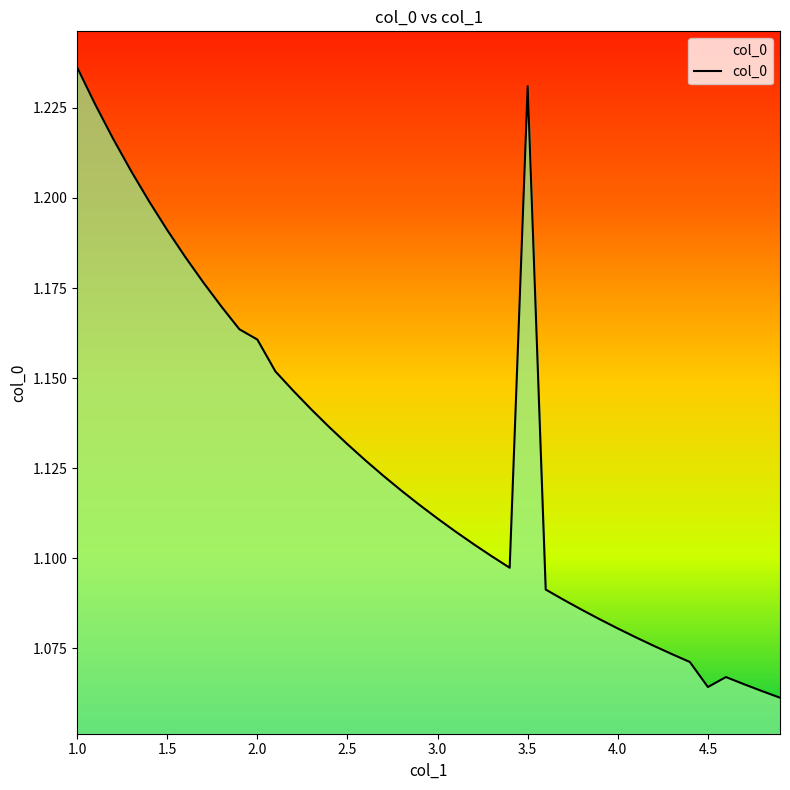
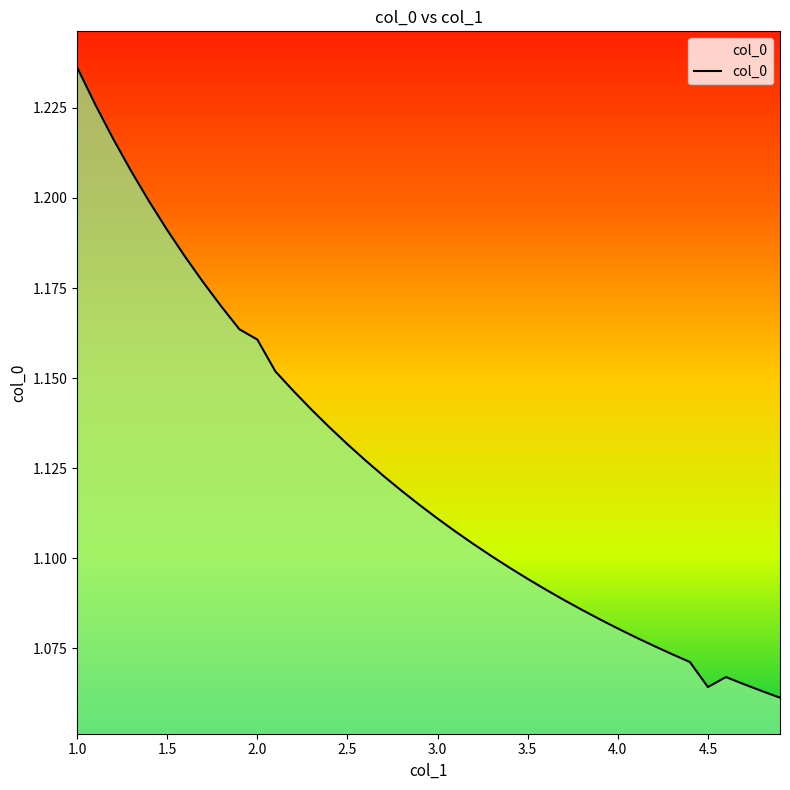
  {
    "1.0": 1.236,
    "1.5": 1.191,
    "2.0": 1.161,
    "2.5": 1.132,
    "3.0": 1.111,
-   "3.5": 1.231,
+   "3.5": 1.094,
    "4.0": 1.080,
    "4.5": 1.064
  }
